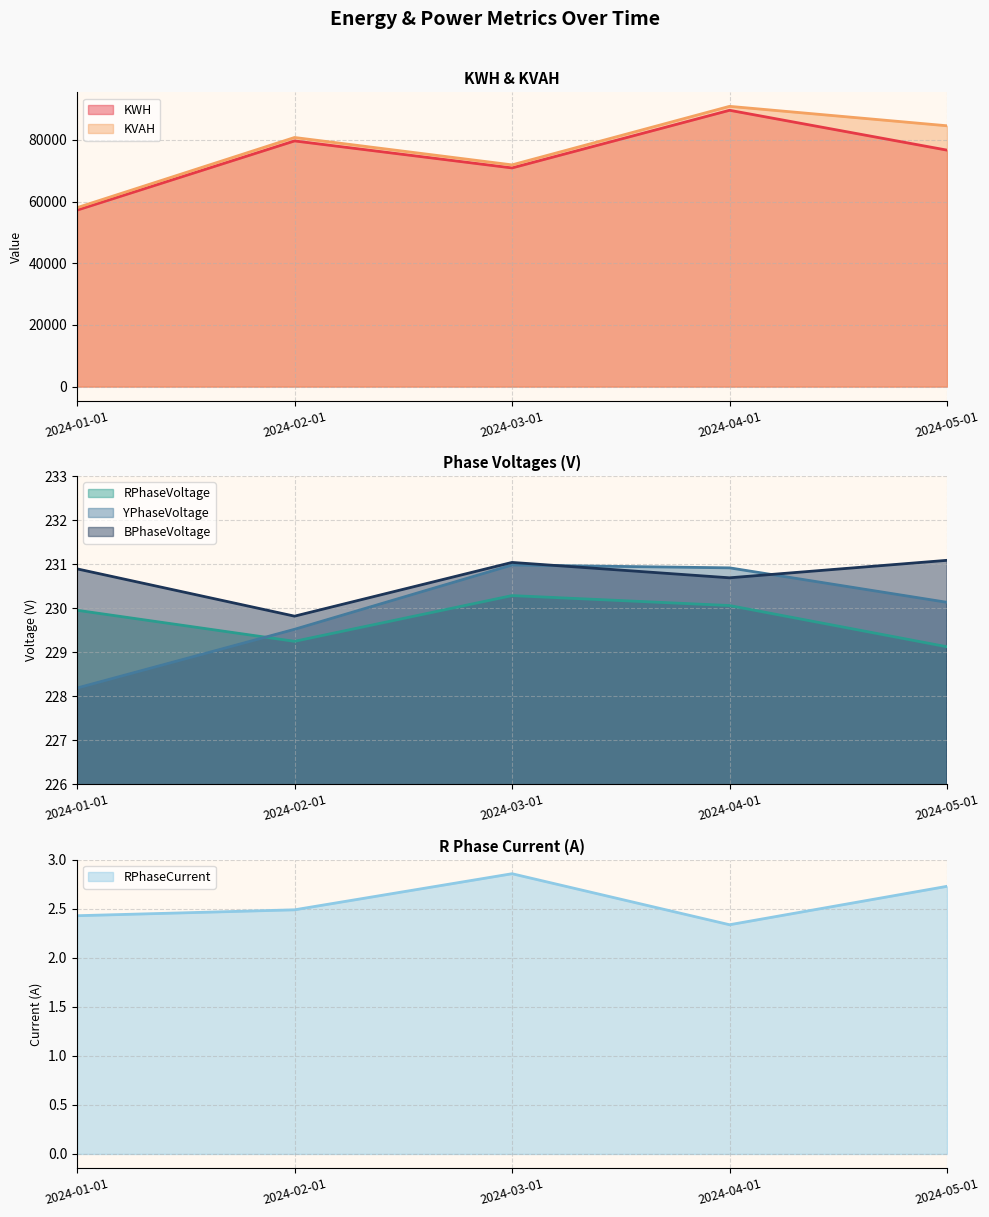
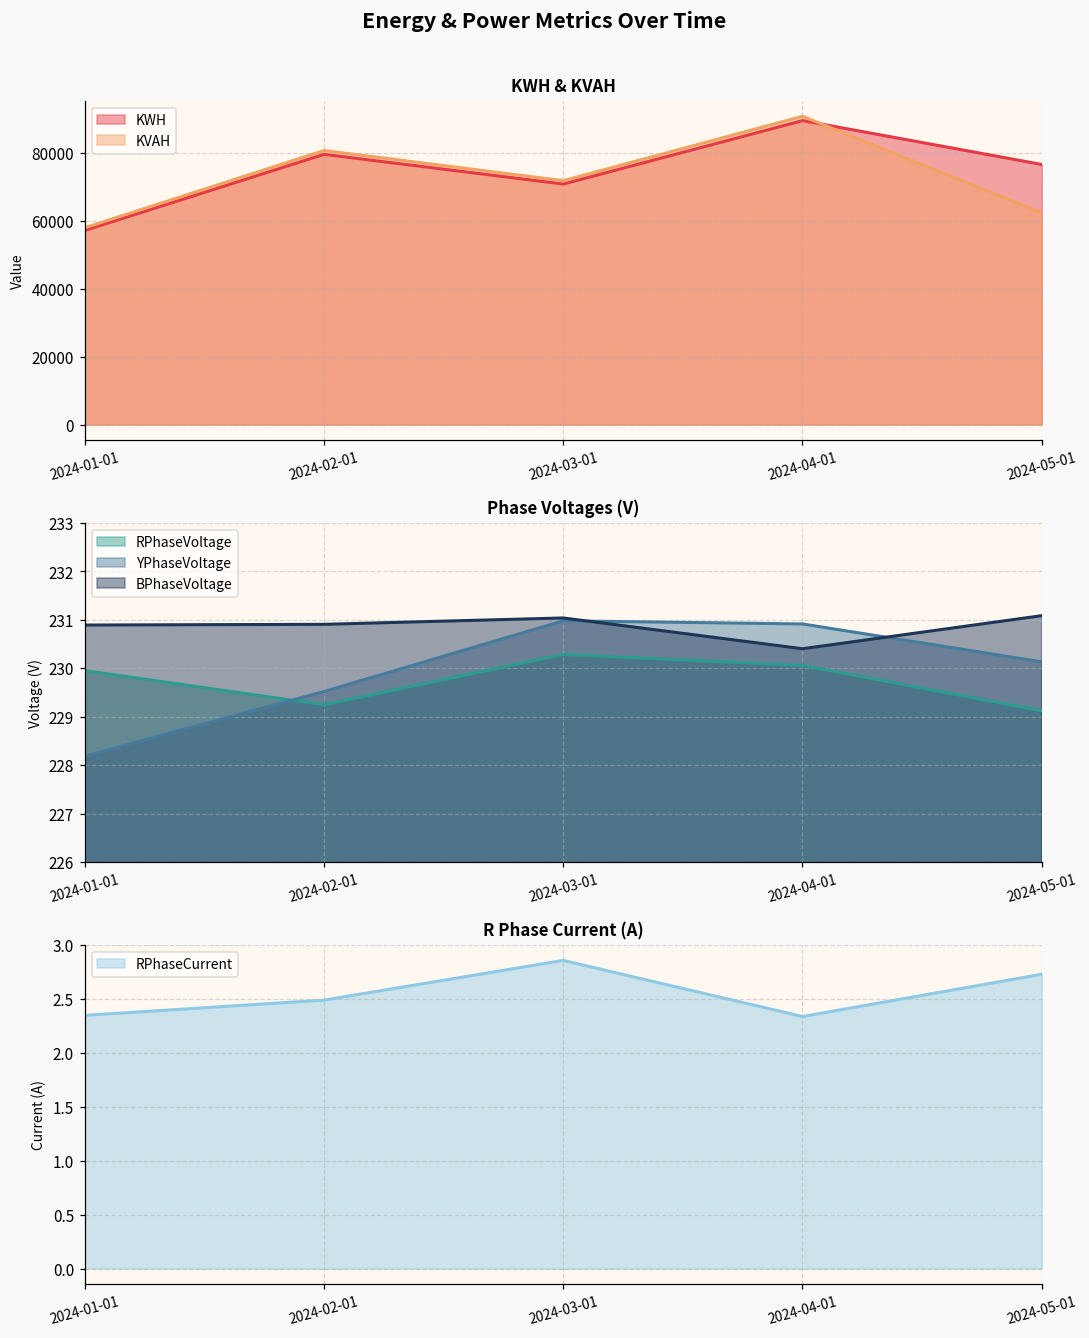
  {
    "KWH & KVAH": {
      "KWH": {
        "2024-02-01": 80000,
        "2024-03-01": 71000,
        "2024-04-01": 90000,
        "2024-05-01": 77000
      },
      "KVAH": {
        "2024-02-01": 81000,
        "2024-03-01": 72000,
        "2024-04-01": 91000,
-       "2024-05-01": 85000
+       "2024-05-01": 62000
      }
    },
    "Phase Voltages (V)": {
      "BPhaseVoltage": {
        "2024-01-01": 230.9,
-       "2024-02-01": 229.8,
+       "2024-02-01": 230.9,
        "2024-03-01": 231.0,
-       "2024-04-01": 230.7,
+       "2024-04-01": 230.4,
        "2024-05-01": 231.1
      }
    },
    "R Phase Current (A)": {
-     "2024-01-01": 2.4,
+     "2024-01-01": 2.3,
      "2024-02-01": 2.5,
      "2024-03-01": 2.9,
      "2024-04-01": 2.3,
      "2024-05-01": 2.7
    }
  }
